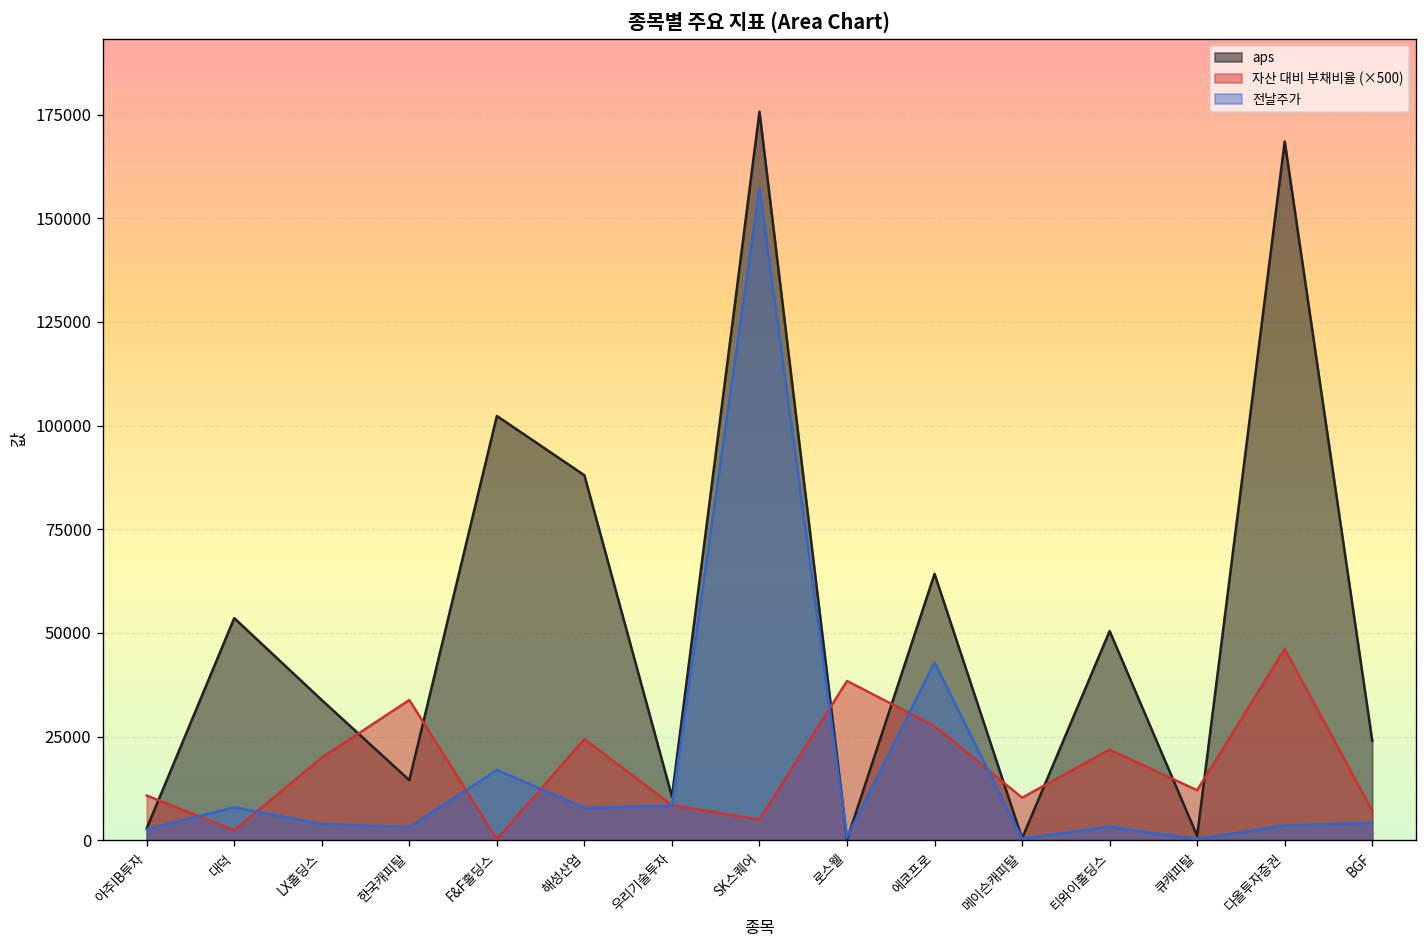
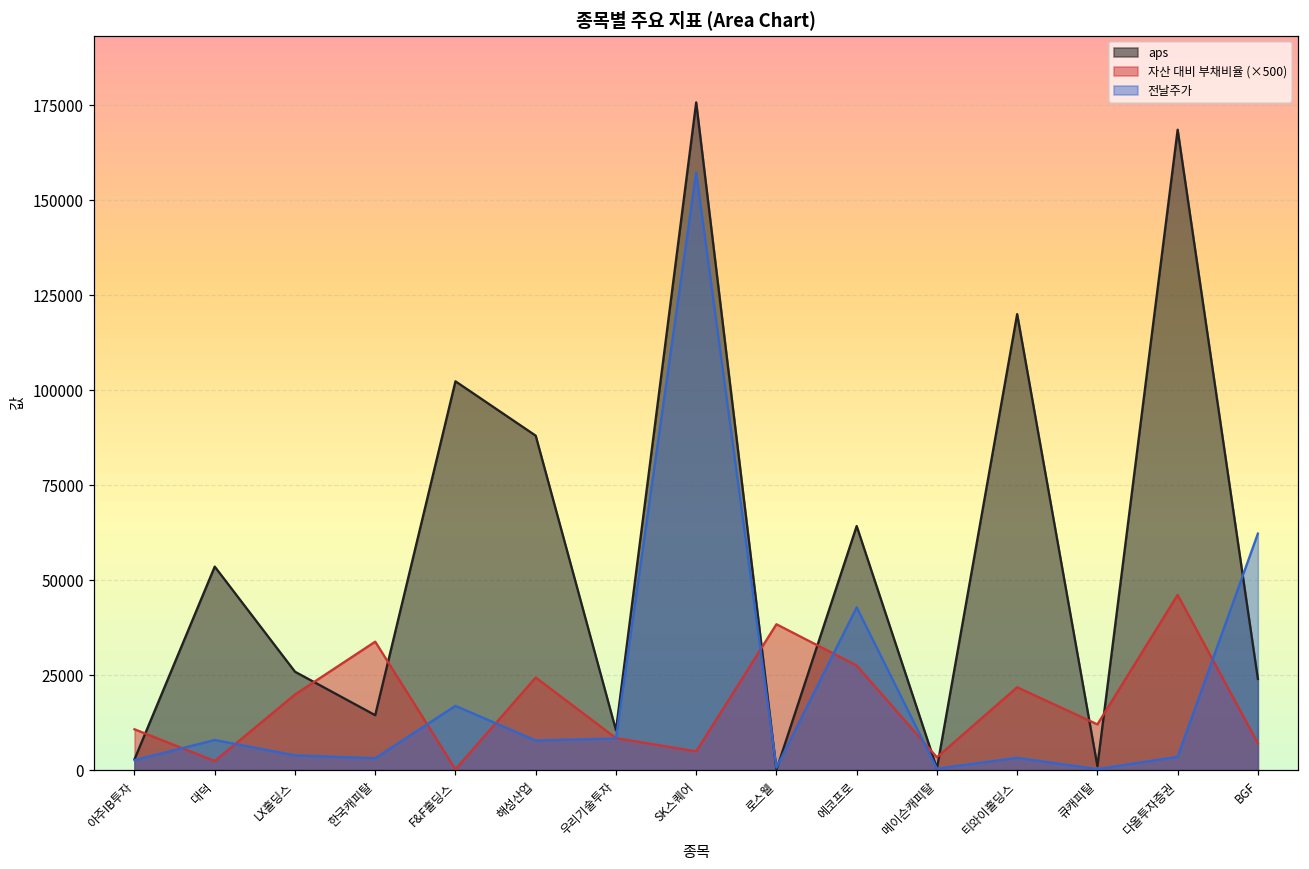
  {
    "aps": {
      "대덕": 54000,
-     "LX홀딩스": 34000,
+     "LX홀딩스": 26000,
      "한국캐피탈": 14000,
      "F&F홀딩스": 102000,
      "해성산업": 88000,
      "우리기술투자": 11000,
      "SK스퀘어": 176000,
      "에코프로": 64000,
-     "티와이홀딩스": 50000,
+     "티와이홀딩스": 120000,
      "큐캐피탈": 1000,
      "다올투자증권": 168000,
      "BGF": 24000
    },
    "자산 대비 부채비율 (×500)": {
      "아주IB투자": 11000,
      "대덕": 2000,
      "LX홀딩스": 20000,
      "한국캐피탈": 34000,
      "F&F홀딩스": 0,
      "해성산업": 24000,
      "SK스퀘어": 5000,
      "로스웰": 38000,
      "에코프로": 28000,
-     "메이슨캐피탈": 10000,
+     "메이슨캐피탈": 3000,
      "티와이홀딩스": 22000,
      "큐캐피탈": 12000,
      "다올투자증권": 46000,
      "BGF": 7000
    },
    "전날주가": {
      "대덕": 8000,
      "LX홀딩스": 4000,
      "한국캐피탈": 3000,
      "F&F홀딩스": 17000,
      "해성산업": 8000,
      "SK스퀘어": 157000,
      "에코프로": 43000,
      "티와이홀딩스": 3000,
      "큐캐피탈": 0,
      "다올투자증권": 4000,
-     "BGF": 4000
+     "BGF": 62000
    }
  }
